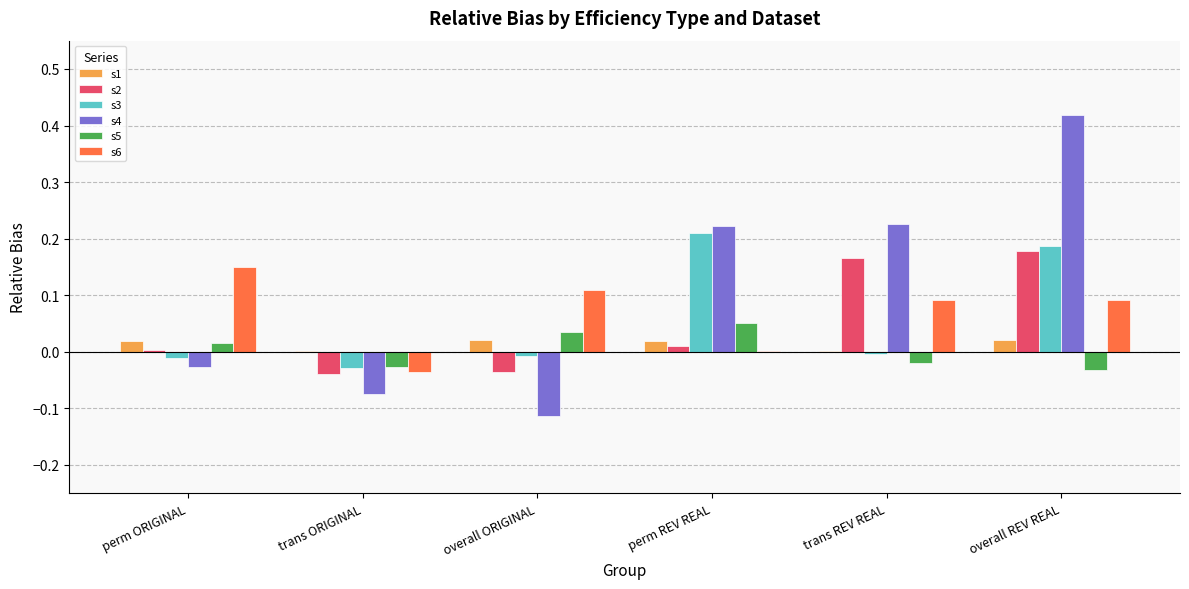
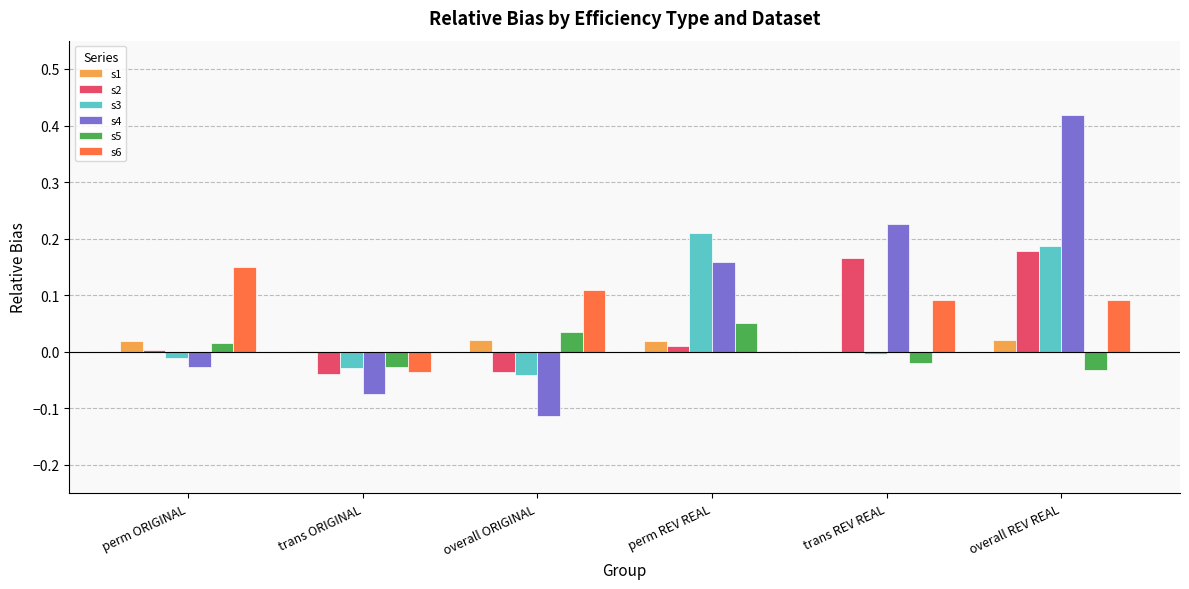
  {
    "s3": {
      "perm ORIGINAL": -0.01,
      "trans ORIGINAL": -0.03,
-     "overall ORIGINAL": -0.01,
+     "overall ORIGINAL": -0.04,
      "perm REV REAL": 0.21,
      "trans REV REAL": 0.00,
      "overall REV REAL": 0.19
    },
    "s4": {
      "perm ORIGINAL": -0.03,
      "trans ORIGINAL": -0.08,
      "overall ORIGINAL": -0.11,
-     "perm REV REAL": 0.22,
+     "perm REV REAL": 0.16,
      "trans REV REAL": 0.23,
      "overall REV REAL": 0.42
    },
    "s5": {
      "perm ORIGINAL": 0.02,
      "trans ORIGINAL": -0.03,
      "overall ORIGINAL": 0.03,
      "perm REV REAL": 0.05,
      "trans REV REAL": -0.02,
      "overall REV REAL": -0.03
    }
  }
